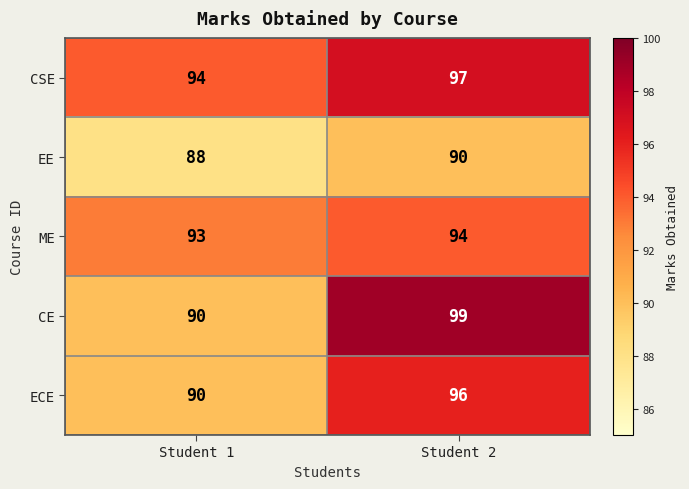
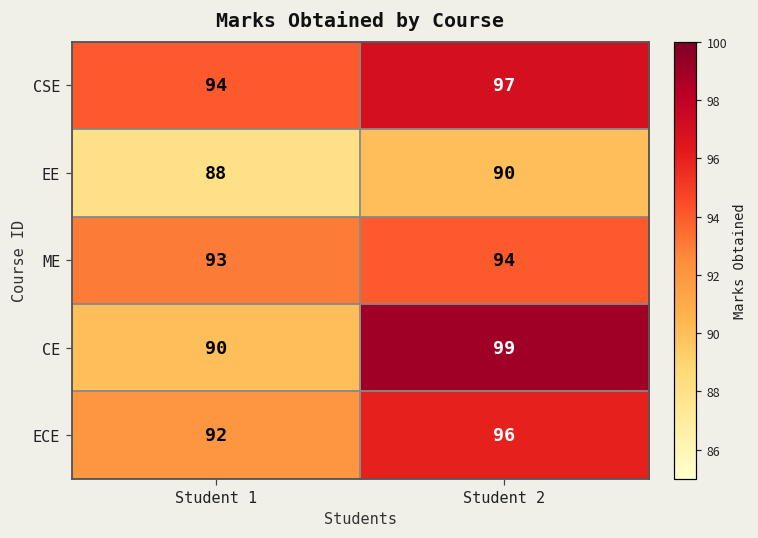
  {
    "CSE": {
      "Student 1": 94,
      "Student 2": 97
    },
    "EE": {
      "Student 1": 88,
      "Student 2": 90
    },
    "ME": {
      "Student 1": 93,
      "Student 2": 94
    },
    "CE": {
      "Student 1": 90,
      "Student 2": 99
    },
    "ECE": {
-     "Student 1": 90,
+     "Student 1": 92,
      "Student 2": 96
    }
  }
